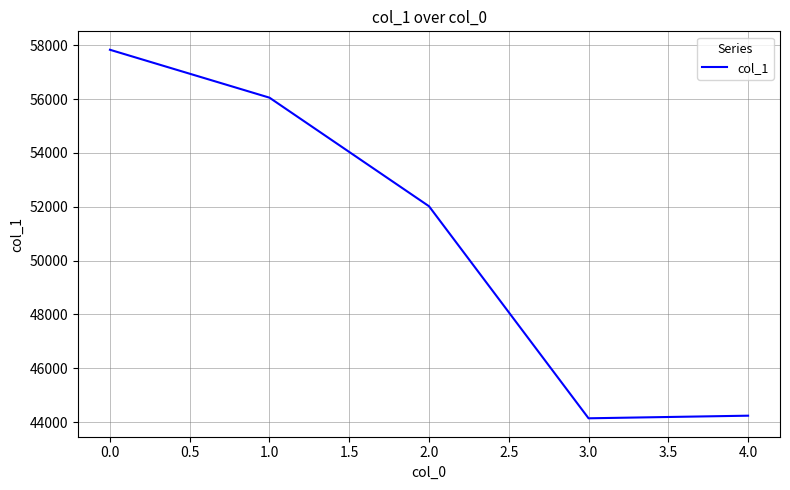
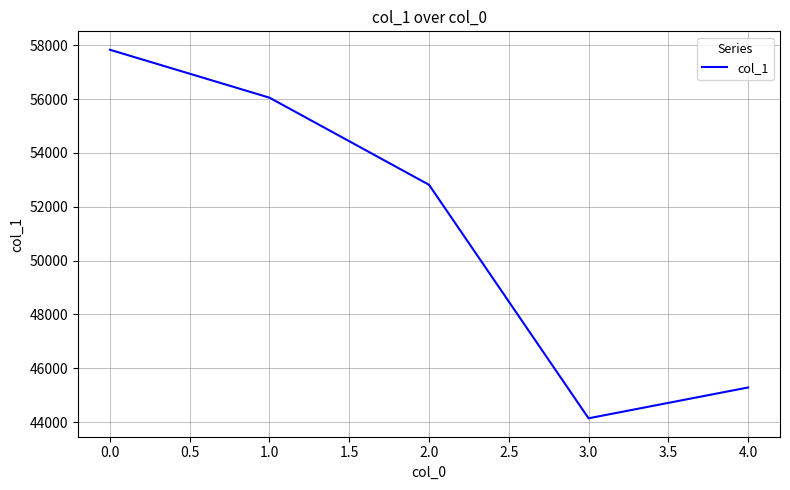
  {
    "0.0": 57800,
    "1.0": 56100,
-   "2.0": 52000,
+   "2.0": 52800,
    "3.0": 44100,
-   "4.0": 44200
+   "4.0": 45300
  }
